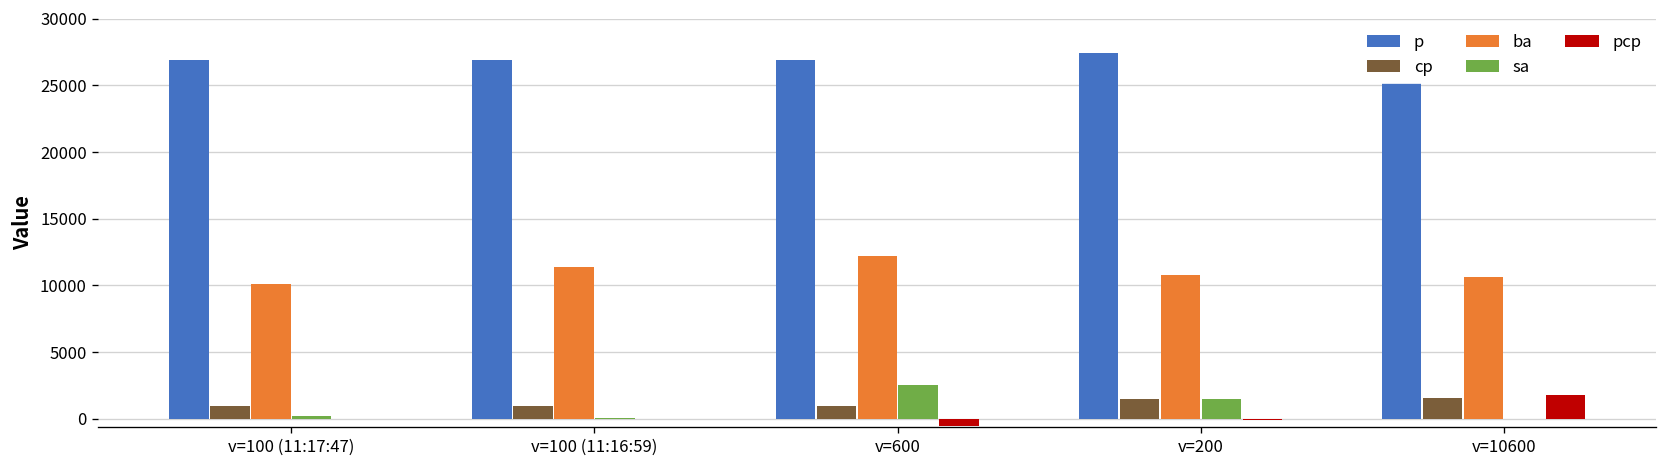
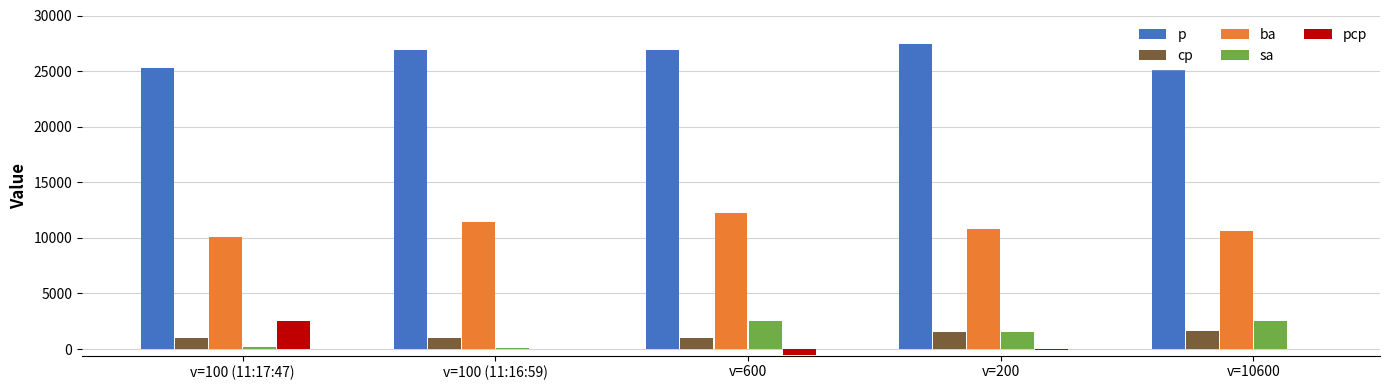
  {
    "p": {
-     "v=100 (11:17:47)": 26900,
+     "v=100 (11:17:47)": 25300,
      "v=100 (11:16:59)": 26900,
      "v=600": 26900,
      "v=200": 27400
    },
    "cp": {
      "v=100 (11:17:47)": 1000,
      "v=100 (11:16:59)": 1000,
      "v=600": 1000,
      "v=200": 1500,
      "v=10600": 1600
    },
    "ba": {
      "v=100 (11:17:47)": 10100,
      "v=100 (11:16:59)": 11400,
      "v=600": 12200,
      "v=200": 10800,
      "v=10600": 10600
    },
    "sa": {
      "v=600": 2500,
      "v=200": 1500,
-     "v=10600": 0
+     "v=10600": 2500
    },
    "pcp": {
-     "v=100 (11:17:47)": 0,
+     "v=100 (11:17:47)": 2600,
      "v=100 (11:16:59)": 0,
      "v=600": -500,
-     "v=10600": 1800
+     "v=10600": 0
    }
  }
